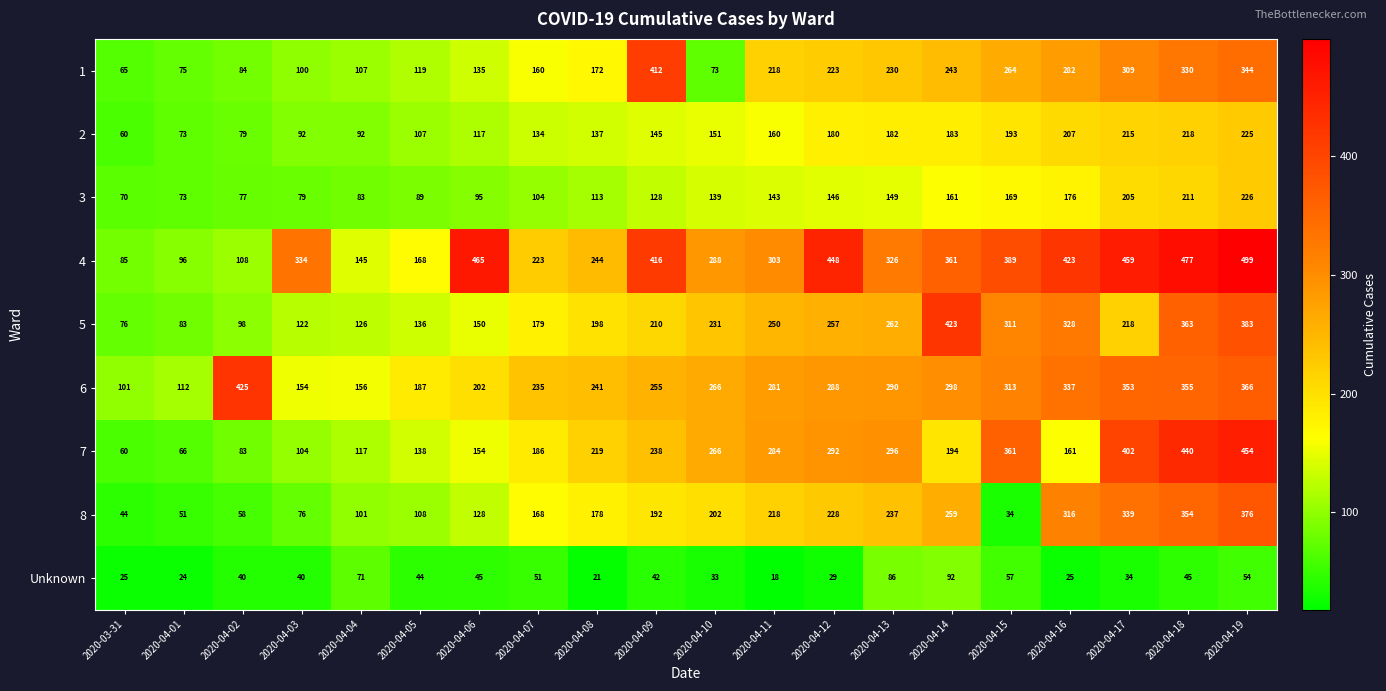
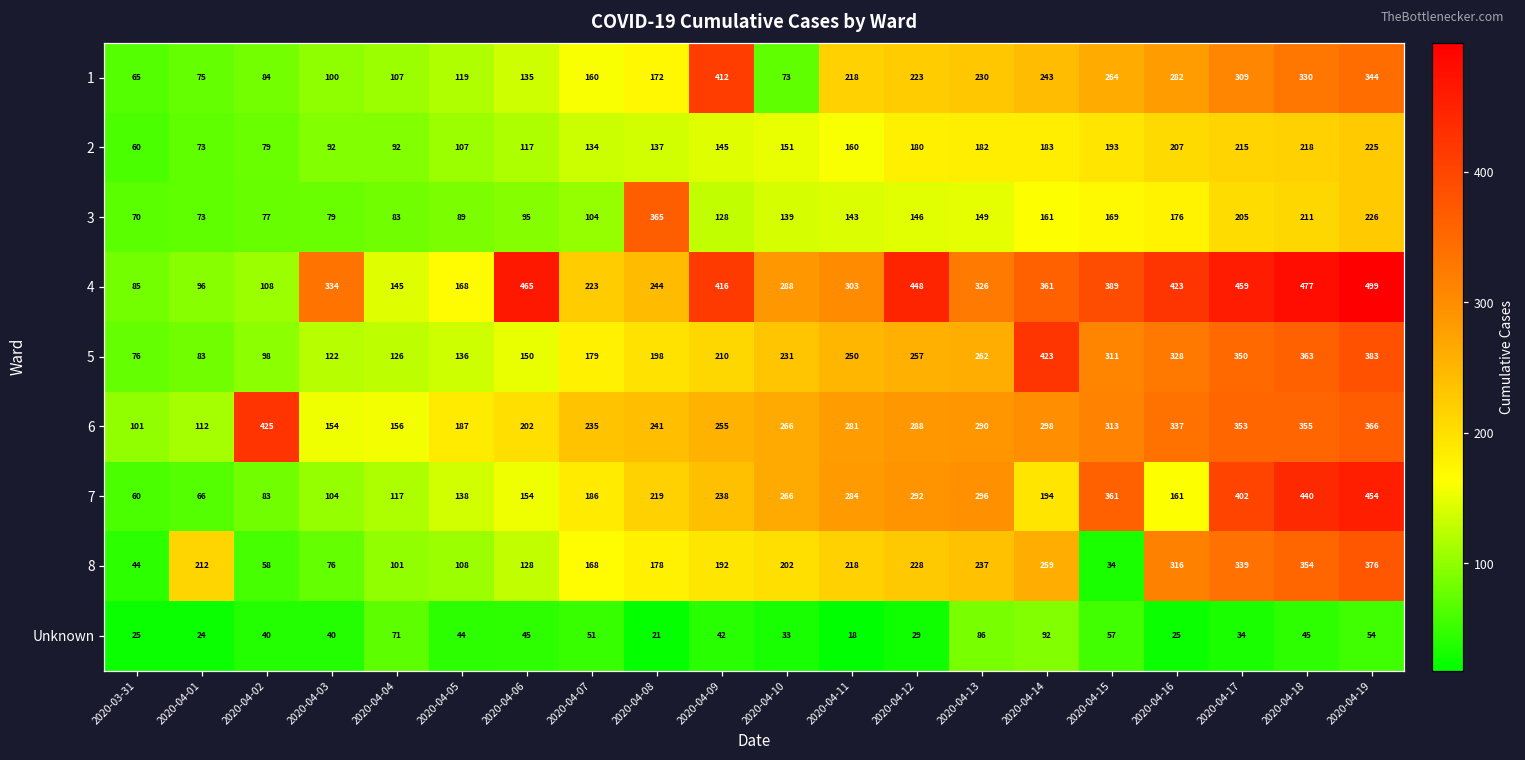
  {
    "1": {
      "2020-03-31": 65,
      "2020-04-01": 75,
      "2020-04-02": 84,
      "2020-04-03": 100,
      "2020-04-04": 107,
      "2020-04-05": 119,
      "2020-04-06": 135,
      "2020-04-07": 160,
      "2020-04-08": 172,
      "2020-04-09": 412,
      "2020-04-10": 73,
      "2020-04-11": 218,
      "2020-04-12": 223,
      "2020-04-13": 230,
      "2020-04-14": 243,
      "2020-04-15": 264,
      "2020-04-16": 282,
      "2020-04-17": 309,
      "2020-04-18": 330,
      "2020-04-19": 344
    },
    "2": {
      "2020-03-31": 60,
      "2020-04-01": 73,
      "2020-04-02": 79,
      "2020-04-03": 92,
      "2020-04-04": 92,
      "2020-04-05": 107,
      "2020-04-06": 117,
      "2020-04-07": 134,
      "2020-04-08": 137,
      "2020-04-09": 145,
      "2020-04-10": 151,
      "2020-04-11": 160,
      "2020-04-12": 180,
      "2020-04-13": 182,
      "2020-04-14": 183,
      "2020-04-15": 193,
      "2020-04-16": 207,
      "2020-04-17": 215,
      "2020-04-18": 218,
      "2020-04-19": 225
    },
    "3": {
      "2020-03-31": 70,
      "2020-04-01": 73,
      "2020-04-02": 77,
      "2020-04-03": 79,
      "2020-04-04": 83,
      "2020-04-05": 89,
      "2020-04-06": 95,
      "2020-04-07": 104,
-     "2020-04-08": 113,
+     "2020-04-08": 365,
      "2020-04-09": 128,
      "2020-04-10": 139,
      "2020-04-11": 143,
      "2020-04-12": 146,
      "2020-04-13": 149,
      "2020-04-14": 161,
      "2020-04-15": 169,
      "2020-04-16": 176,
      "2020-04-17": 205,
      "2020-04-18": 211,
      "2020-04-19": 226
    },
    "4": {
      "2020-03-31": 85,
      "2020-04-01": 96,
      "2020-04-02": 108,
      "2020-04-03": 334,
      "2020-04-04": 145,
      "2020-04-05": 168,
      "2020-04-06": 465,
      "2020-04-07": 223,
      "2020-04-08": 244,
      "2020-04-09": 416,
      "2020-04-10": 288,
      "2020-04-11": 303,
      "2020-04-12": 448,
      "2020-04-13": 326,
      "2020-04-14": 361,
      "2020-04-15": 389,
      "2020-04-16": 423,
      "2020-04-17": 459,
      "2020-04-18": 477,
      "2020-04-19": 499
    },
    "5": {
      "2020-03-31": 76,
      "2020-04-01": 83,
      "2020-04-02": 98,
      "2020-04-03": 122,
      "2020-04-04": 126,
      "2020-04-05": 136,
      "2020-04-06": 150,
      "2020-04-07": 179,
      "2020-04-08": 198,
      "2020-04-09": 210,
      "2020-04-10": 231,
      "2020-04-11": 250,
      "2020-04-12": 257,
      "2020-04-13": 262,
      "2020-04-14": 423,
      "2020-04-15": 311,
      "2020-04-16": 328,
-     "2020-04-17": 218,
+     "2020-04-17": 350,
      "2020-04-18": 363,
      "2020-04-19": 383
    },
    "6": {
      "2020-03-31": 101,
      "2020-04-01": 112,
      "2020-04-02": 425,
      "2020-04-03": 154,
      "2020-04-04": 156,
      "2020-04-05": 187,
      "2020-04-06": 202,
      "2020-04-07": 235,
      "2020-04-08": 241,
      "2020-04-09": 255,
      "2020-04-10": 266,
      "2020-04-11": 281,
      "2020-04-12": 288,
      "2020-04-13": 290,
      "2020-04-14": 298,
      "2020-04-15": 313,
      "2020-04-16": 337,
      "2020-04-17": 353,
      "2020-04-18": 355,
      "2020-04-19": 366
    },
    "7": {
      "2020-03-31": 60,
      "2020-04-01": 66,
      "2020-04-02": 83,
      "2020-04-03": 104,
      "2020-04-04": 117,
      "2020-04-05": 138,
      "2020-04-06": 154,
      "2020-04-07": 186,
      "2020-04-08": 219,
      "2020-04-09": 238,
      "2020-04-10": 266,
      "2020-04-11": 284,
      "2020-04-12": 292,
      "2020-04-13": 296,
      "2020-04-14": 194,
      "2020-04-15": 361,
      "2020-04-16": 161,
      "2020-04-17": 402,
      "2020-04-18": 440,
      "2020-04-19": 454
    },
    "8": {
      "2020-03-31": 44,
-     "2020-04-01": 51,
+     "2020-04-01": 212,
      "2020-04-02": 58,
      "2020-04-03": 76,
      "2020-04-04": 101,
      "2020-04-05": 108,
      "2020-04-06": 128,
      "2020-04-07": 168,
      "2020-04-08": 178,
      "2020-04-09": 192,
      "2020-04-10": 202,
      "2020-04-11": 218,
      "2020-04-12": 228,
      "2020-04-13": 237,
      "2020-04-14": 259,
      "2020-04-15": 34,
      "2020-04-16": 316,
      "2020-04-17": 339,
      "2020-04-18": 354,
      "2020-04-19": 376
    },
    "Unknown": {
      "2020-03-31": 25,
      "2020-04-01": 24,
      "2020-04-02": 40,
      "2020-04-03": 40,
      "2020-04-04": 71,
      "2020-04-05": 44,
      "2020-04-06": 45,
      "2020-04-07": 51,
      "2020-04-08": 21,
      "2020-04-09": 42,
      "2020-04-10": 33,
      "2020-04-11": 18,
      "2020-04-12": 29,
      "2020-04-13": 86,
      "2020-04-14": 92,
      "2020-04-15": 57,
      "2020-04-16": 25,
      "2020-04-17": 34,
      "2020-04-18": 45,
      "2020-04-19": 54
    }
  }
